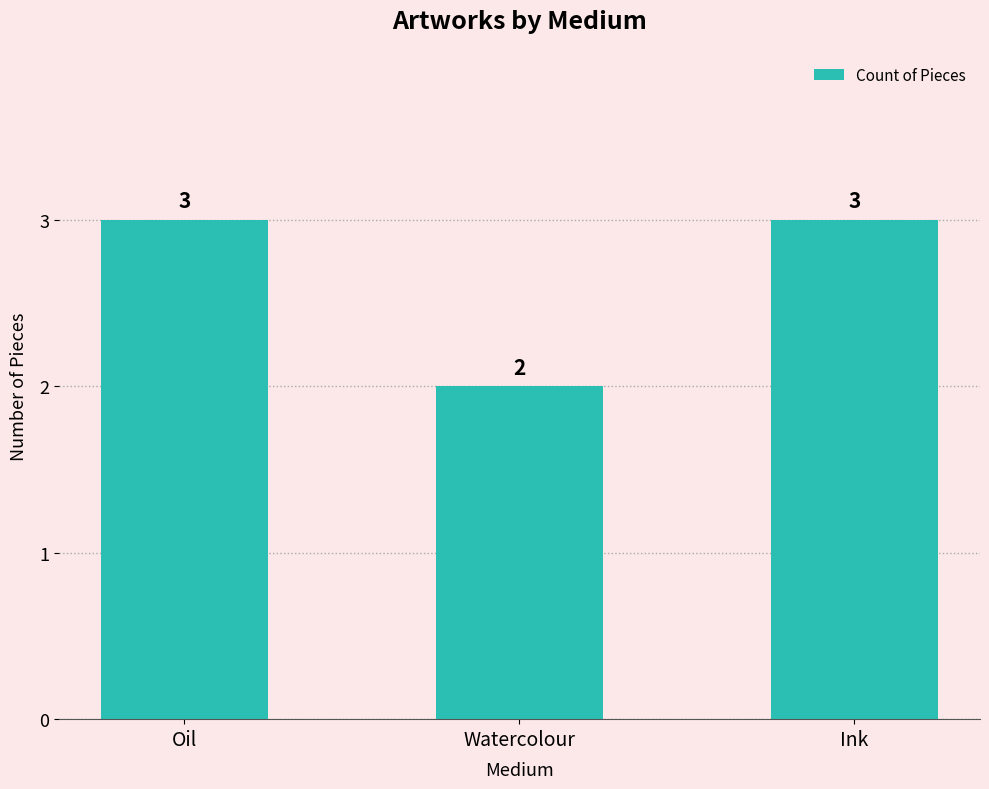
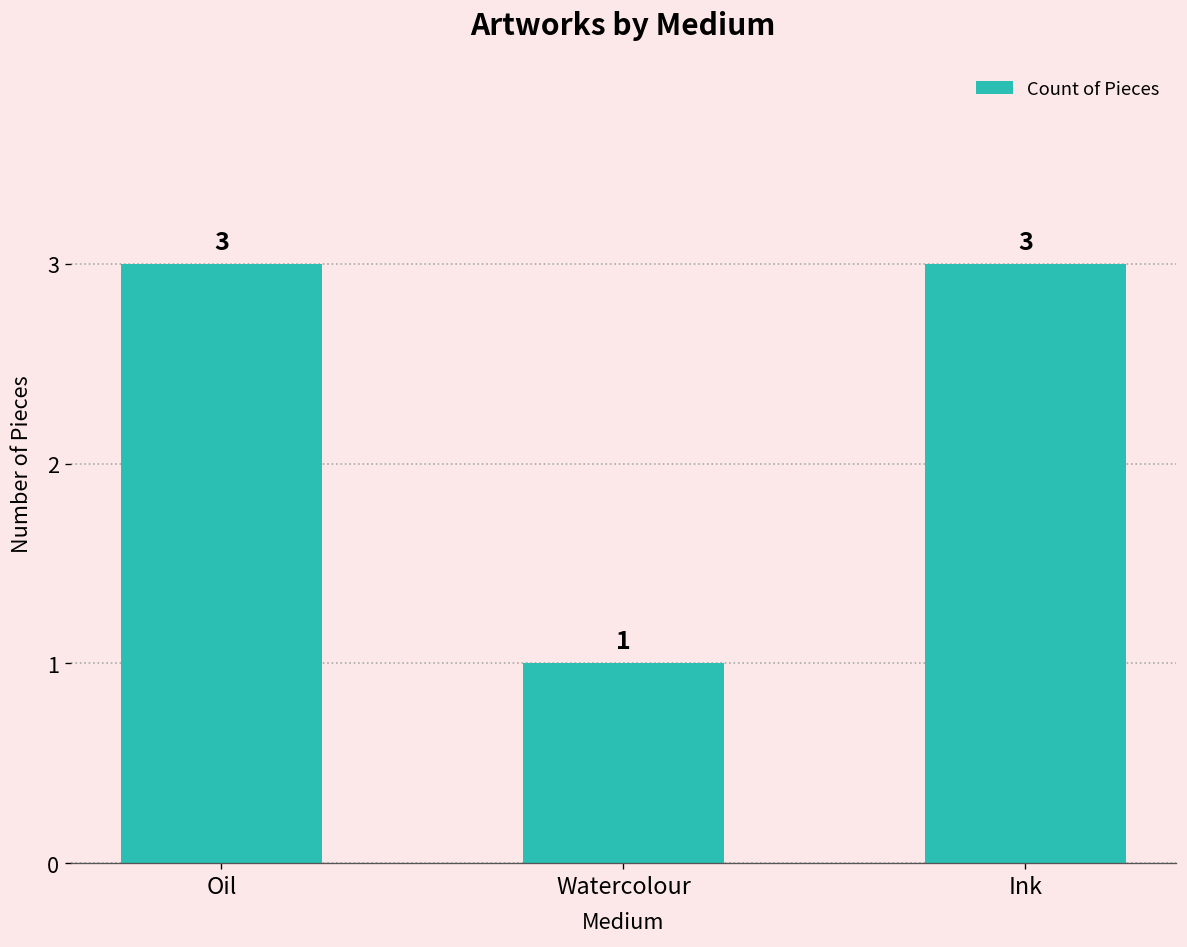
  {
    "Oil": 3,
-   "Watercolour": 2,
+   "Watercolour": 1,
    "Ink": 3
  }
